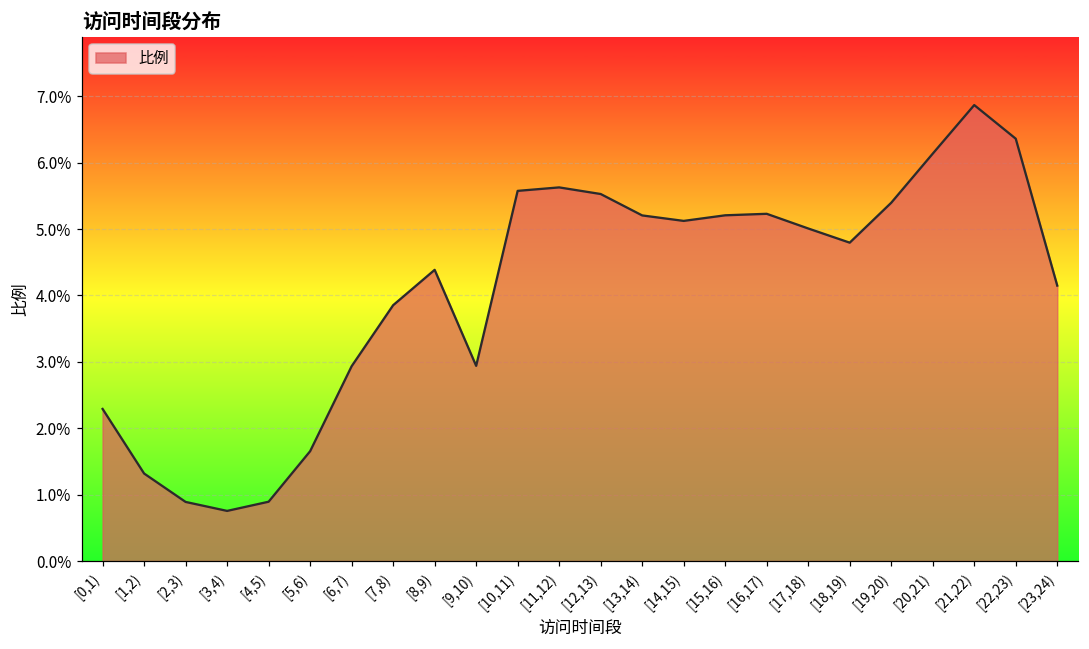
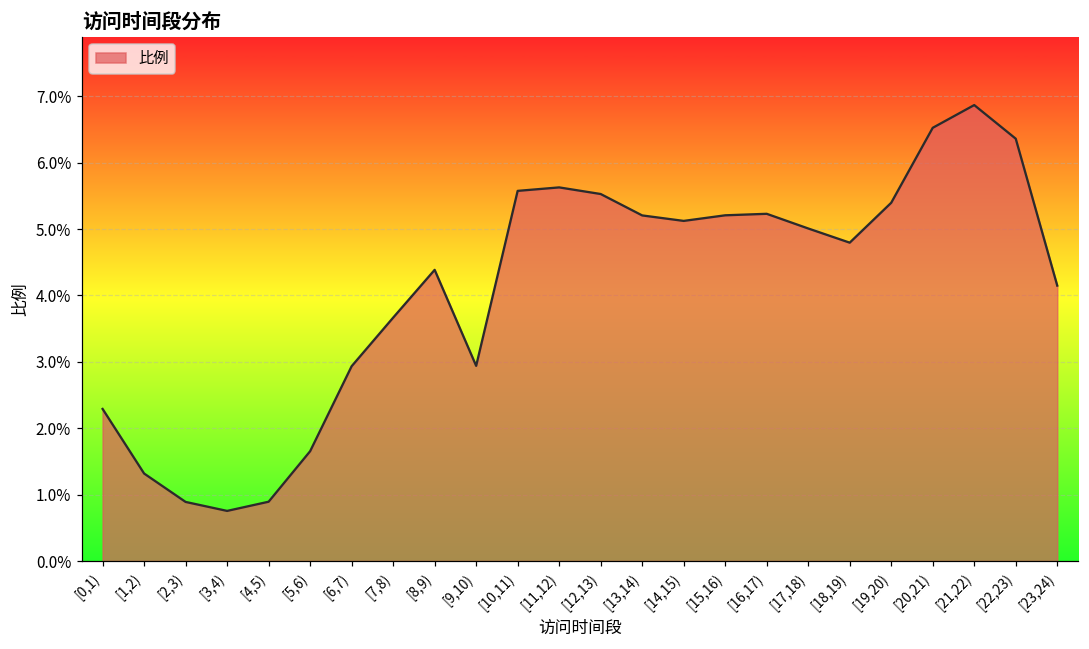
  {
    "[0,1)": "2.3%",
    "[1,2)": "1.3%",
    "[2,3)": "0.9%",
    "[3,4)": "0.8%",
    "[4,5)": "0.9%",
    "[5,6)": "1.7%",
    "[6,7)": "2.9%",
-   "[7,8)": "3.9%",
+   "[7,8)": "3.7%",
    "[8,9)": "4.4%",
    "[9,10)": "2.9%",
    "[10,11)": "5.6%",
    "[11,12)": "5.6%",
    "[12,13)": "5.5%",
    "[13,14)": "5.2%",
    "[14,15)": "5.1%",
    "[15,16)": "5.2%",
    "[16,17)": "5.2%",
    "[17,18)": "5.0%",
    "[18,19)": "4.8%",
    "[19,20)": "5.4%",
-   "[20,21)": "6.1%",
+   "[20,21)": "6.5%",
    "[21,22)": "6.9%",
    "[22,23)": "6.4%",
    "[23,24)": "4.1%"
  }
